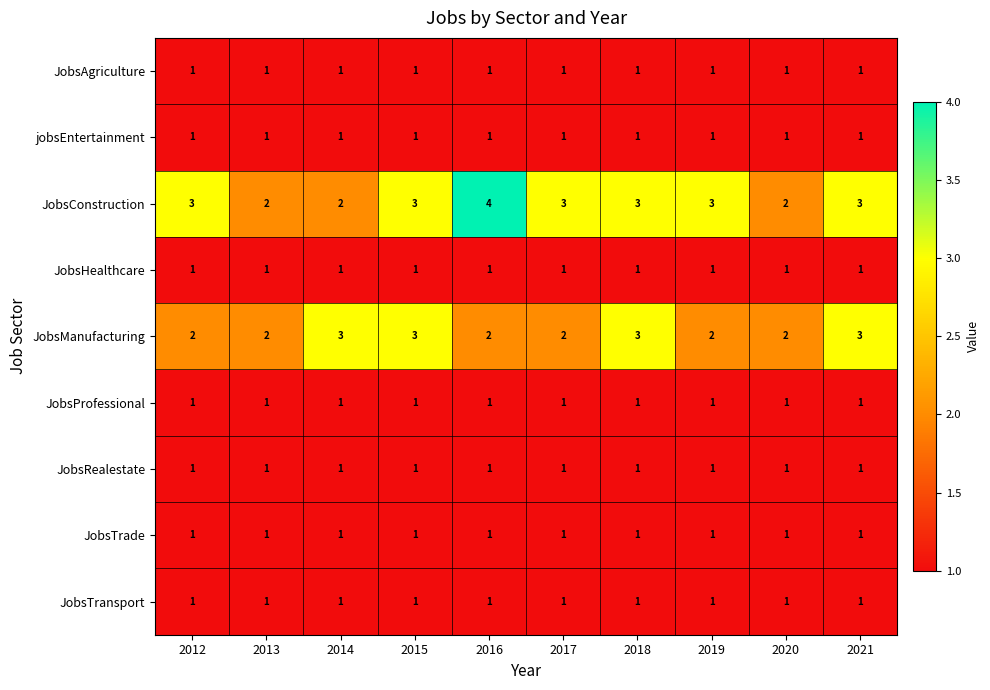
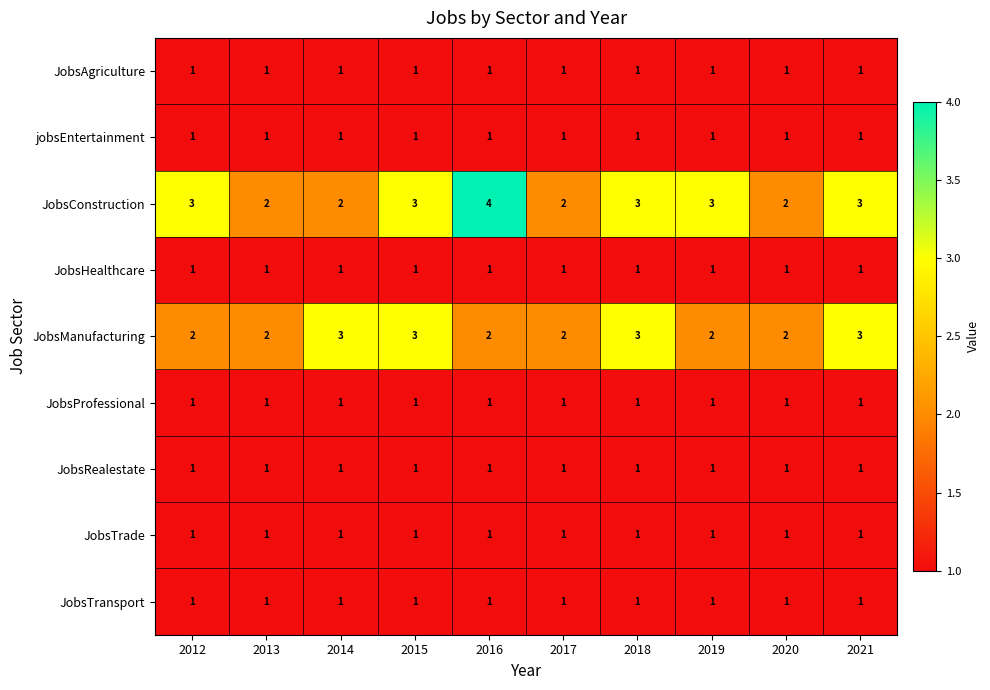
  {
    "JobsAgriculture": {
      "2012": 1,
      "2013": 1,
      "2014": 1,
      "2015": 1,
      "2016": 1,
      "2017": 1,
      "2018": 1,
      "2019": 1,
      "2020": 1,
      "2021": 1
    },
    "jobsEntertainment": {
      "2012": 1,
      "2013": 1,
      "2014": 1,
      "2015": 1,
      "2016": 1,
      "2017": 1,
      "2018": 1,
      "2019": 1,
      "2020": 1,
      "2021": 1
    },
    "JobsConstruction": {
      "2012": 3,
      "2013": 2,
      "2014": 2,
      "2015": 3,
      "2016": 4,
-     "2017": 3,
+     "2017": 2,
      "2018": 3,
      "2019": 3,
      "2020": 2,
      "2021": 3
    },
    "JobsHealthcare": {
      "2012": 1,
      "2013": 1,
      "2014": 1,
      "2015": 1,
      "2016": 1,
      "2017": 1,
      "2018": 1,
      "2019": 1,
      "2020": 1,
      "2021": 1
    },
    "JobsManufacturing": {
      "2012": 2,
      "2013": 2,
      "2014": 3,
      "2015": 3,
      "2016": 2,
      "2017": 2,
      "2018": 3,
      "2019": 2,
      "2020": 2,
      "2021": 3
    },
    "JobsProfessional": {
      "2012": 1,
      "2013": 1,
      "2014": 1,
      "2015": 1,
      "2016": 1,
      "2017": 1,
      "2018": 1,
      "2019": 1,
      "2020": 1,
      "2021": 1
    },
    "JobsRealestate": {
      "2012": 1,
      "2013": 1,
      "2014": 1,
      "2015": 1,
      "2016": 1,
      "2017": 1,
      "2018": 1,
      "2019": 1,
      "2020": 1,
      "2021": 1
    },
    "JobsTrade": {
      "2012": 1,
      "2013": 1,
      "2014": 1,
      "2015": 1,
      "2016": 1,
      "2017": 1,
      "2018": 1,
      "2019": 1,
      "2020": 1,
      "2021": 1
    },
    "JobsTransport": {
      "2012": 1,
      "2013": 1,
      "2014": 1,
      "2015": 1,
      "2016": 1,
      "2017": 1,
      "2018": 1,
      "2019": 1,
      "2020": 1,
      "2021": 1
    }
  }
